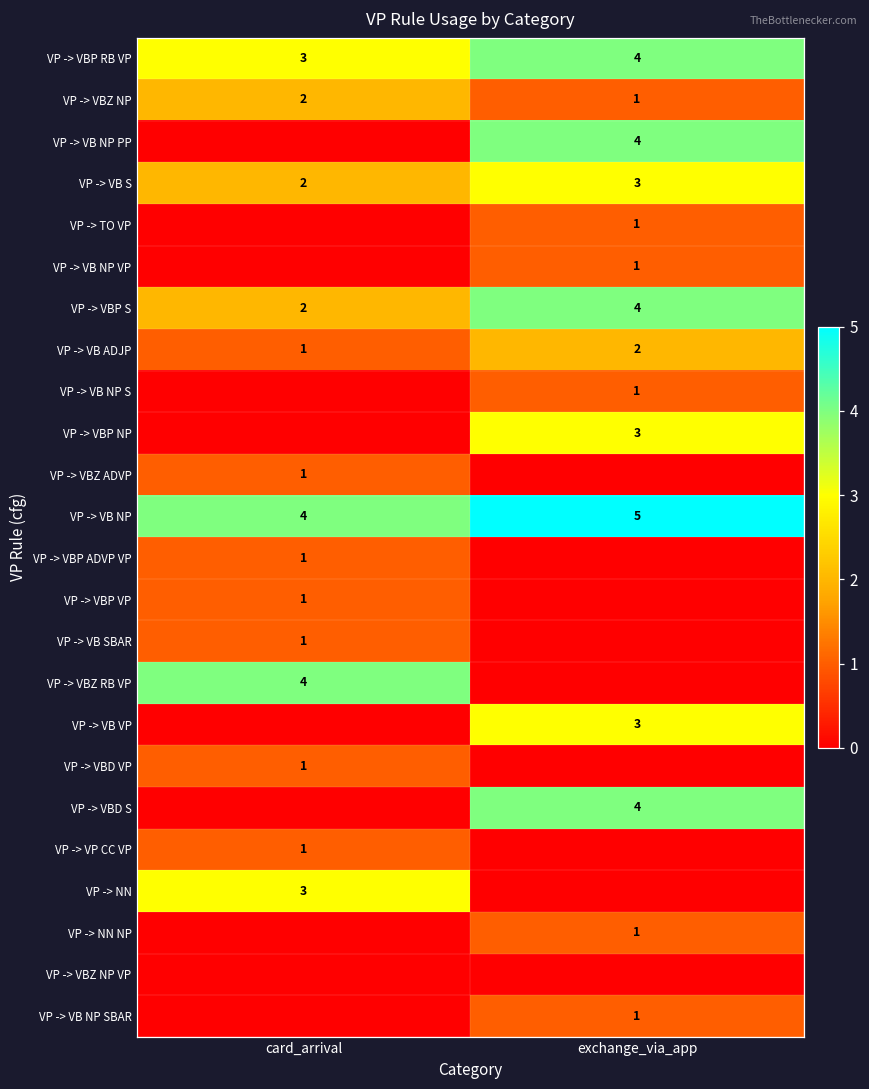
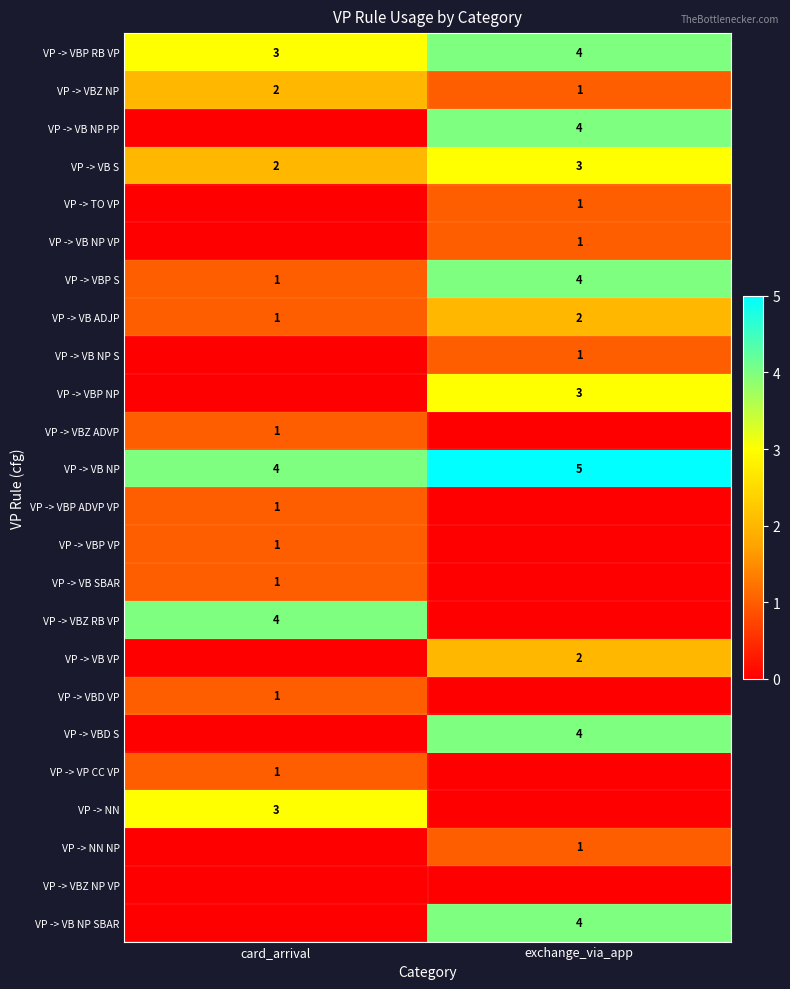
  {
    "VP -> VBP RB VP": {
      "card_arrival": 3,
      "exchange_via_app": 4
    },
    "VP -> VBZ NP": {
      "card_arrival": 2,
      "exchange_via_app": 1
    },
    "VP -> VB NP PP": {
      "exchange_via_app": 4
    },
    "VP -> VB S": {
      "card_arrival": 2,
      "exchange_via_app": 3
    },
    "VP -> TO VP": {
      "exchange_via_app": 1
    },
    "VP -> VB NP VP": {
      "exchange_via_app": 1
    },
    "VP -> VBP S": {
-     "card_arrival": 2,
+     "card_arrival": 1,
      "exchange_via_app": 4
    },
    "VP -> VB ADJP": {
      "card_arrival": 1,
      "exchange_via_app": 2
    },
    "VP -> VB NP S": {
      "exchange_via_app": 1
    },
    "VP -> VBP NP": {
      "exchange_via_app": 3
    },
    "VP -> VBZ ADVP": {
      "card_arrival": 1
    },
    "VP -> VB NP": {
      "card_arrival": 4,
      "exchange_via_app": 5
    },
    "VP -> VBP ADVP VP": {
      "card_arrival": 1
    },
    "VP -> VBP VP": {
      "card_arrival": 1
    },
    "VP -> VB SBAR": {
      "card_arrival": 1
    },
    "VP -> VBZ RB VP": {
      "card_arrival": 4
    },
    "VP -> VB VP": {
-     "exchange_via_app": 3
+     "exchange_via_app": 2
    },
    "VP -> VBD VP": {
      "card_arrival": 1
    },
    "VP -> VBD S": {
      "exchange_via_app": 4
    },
    "VP -> VP CC VP": {
      "card_arrival": 1
    },
    "VP -> NN": {
      "card_arrival": 3
    },
    "VP -> NN NP": {
      "exchange_via_app": 1
    },
    "VP -> VB NP SBAR": {
-     "exchange_via_app": 1
+     "exchange_via_app": 4
    }
  }
